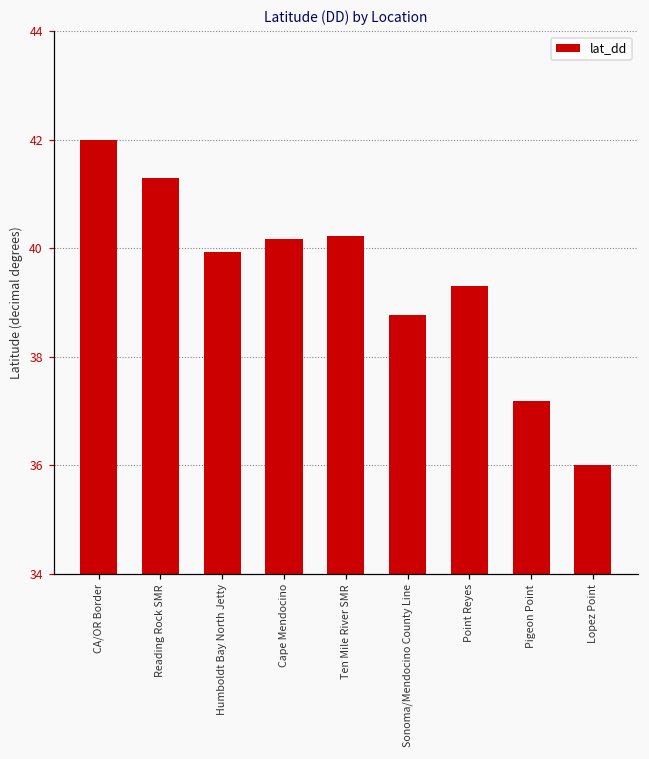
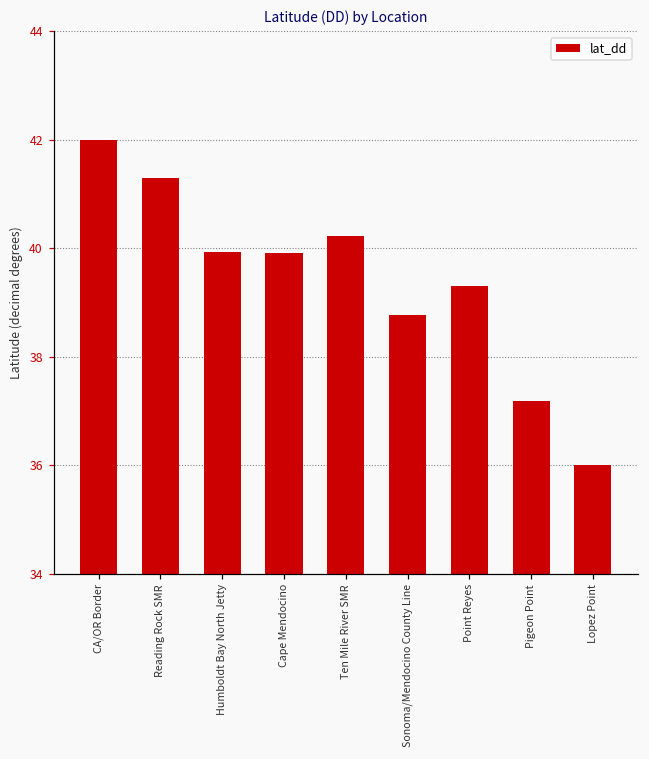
  {
    "CA/OR Border": 42.0,
    "Reading Rock SMR": 41.3,
    "Humboldt Bay North Jetty": 39.9,
-   "Cape Mendocino": 40.2,
+   "Cape Mendocino": 39.9,
    "Ten Mile River SMR": 40.2,
    "Sonoma/Mendocino County Line": 38.8,
    "Point Reyes": 39.3,
    "Pigeon Point": 37.2,
    "Lopez Point": 36.0
  }
